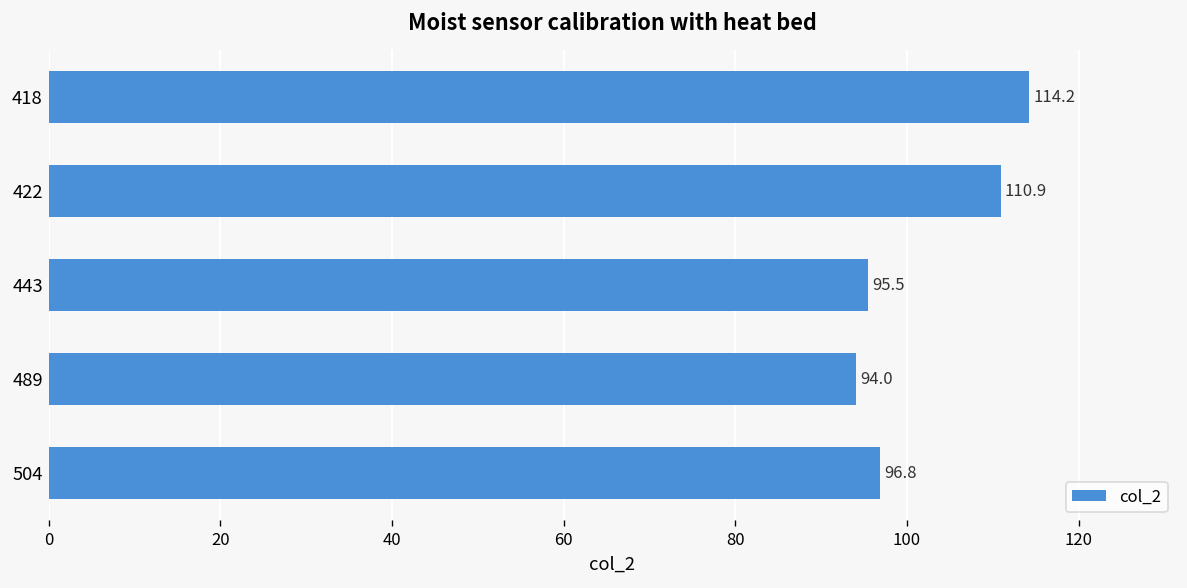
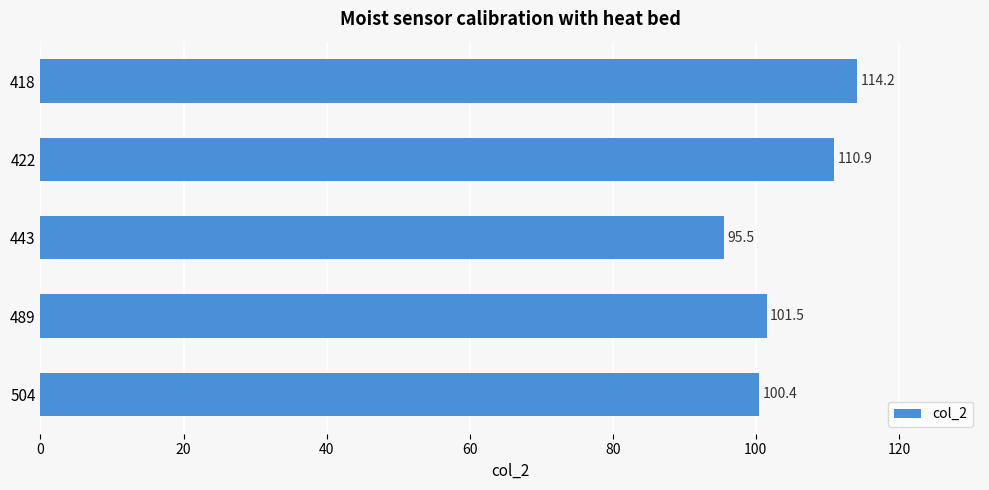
  {
    "418": 114.2,
    "422": 110.9,
    "443": 95.5,
-   "489": 94.0,
-   "504": 96.8
+   "489": 101.5,
+   "504": 100.4
  }
